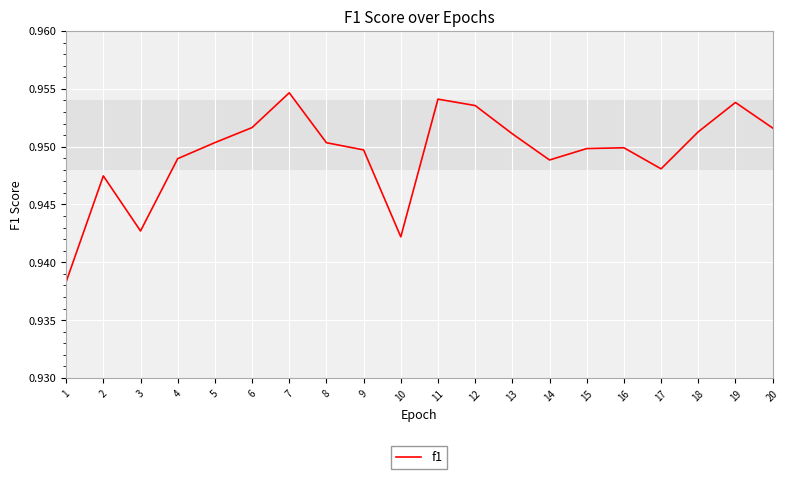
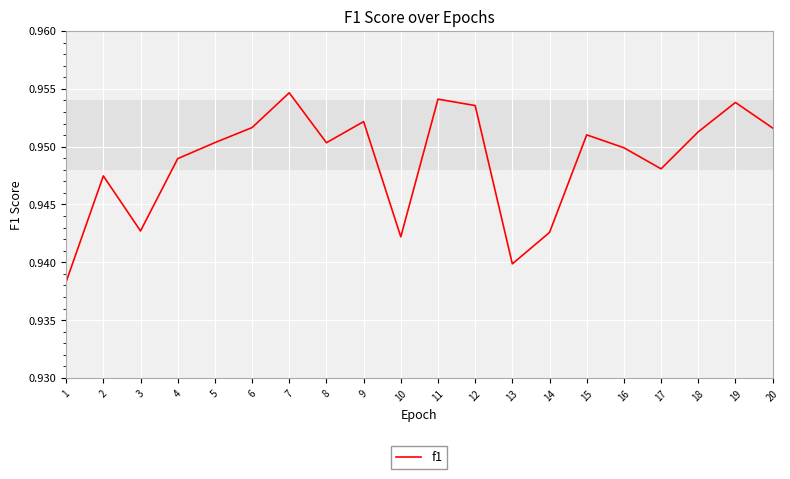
  {
    "1": 0.9383,
    "2": 0.9475,
    "3": 0.9427,
    "4": 0.9490,
    "5": 0.9503,
    "6": 0.9516,
    "7": 0.9547,
    "8": 0.9503,
-   "9": 0.9497,
+   "9": 0.9522,
    "10": 0.9422,
    "11": 0.9541,
    "12": 0.9536,
-   "13": 0.9511,
-   "14": 0.9488,
-   "15": 0.9498,
+   "13": 0.9399,
+   "14": 0.9426,
+   "15": 0.9510,
    "16": 0.9499,
    "17": 0.9481,
    "18": 0.9513,
    "19": 0.9538,
    "20": 0.9516
  }
